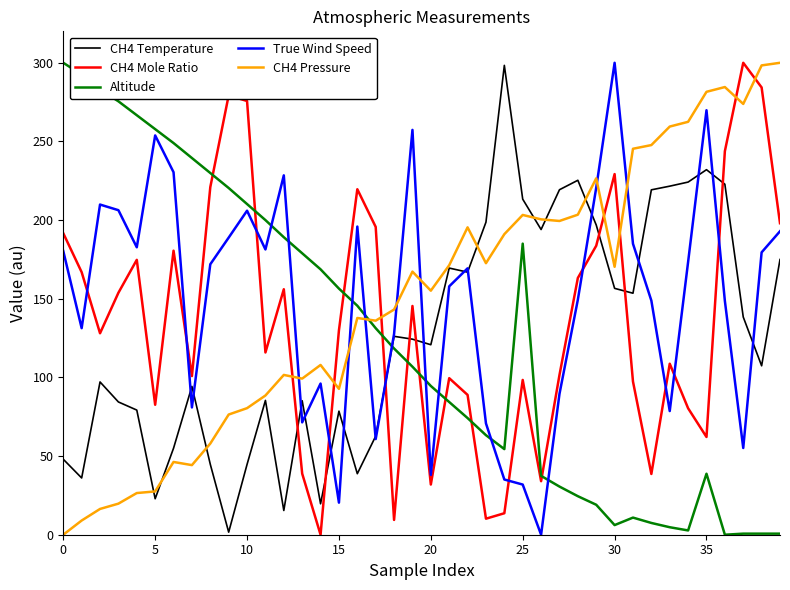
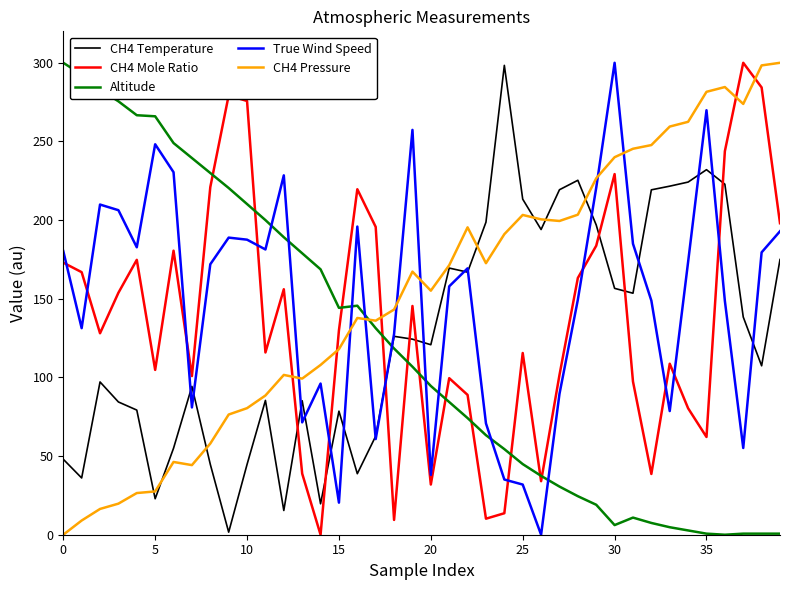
  {
    "CH4 Temperature": {
      "0": 48,
      "5": 23,
      "10": 45,
      "15": 79,
      "20": 121,
      "25": 213,
      "30": 157,
      "35": 232
    },
    "CH4 Mole Ratio": {
-     "0": 192,
-     "5": 83,
+     "0": 173,
+     "5": 105,
      "10": 276,
      "15": 130,
      "20": 32,
-     "25": 98,
+     "25": 116,
      "30": 229,
      "35": 62
    },
    "Altitude": {
      "0": 300,
-     "5": 258,
+     "5": 266,
      "10": 210,
-     "15": 156,
+     "15": 144,
      "20": 95,
-     "25": 185,
+     "25": 45,
      "30": 6,
-     "35": 39
+     "35": 1
    },
    "True Wind Speed": {
      "0": 180,
-     "5": 254,
-     "10": 206,
+     "5": 248,
+     "10": 188,
      "15": 20,
      "20": 38,
      "25": 32,
      "30": 300,
      "35": 270
    },
    "CH4 Pressure": {
      "0": 0,
      "5": 28,
      "10": 80,
-     "15": 93,
+     "15": 118,
      "20": 155,
      "25": 203,
-     "30": 170,
+     "30": 240,
      "35": 282
    }
  }
